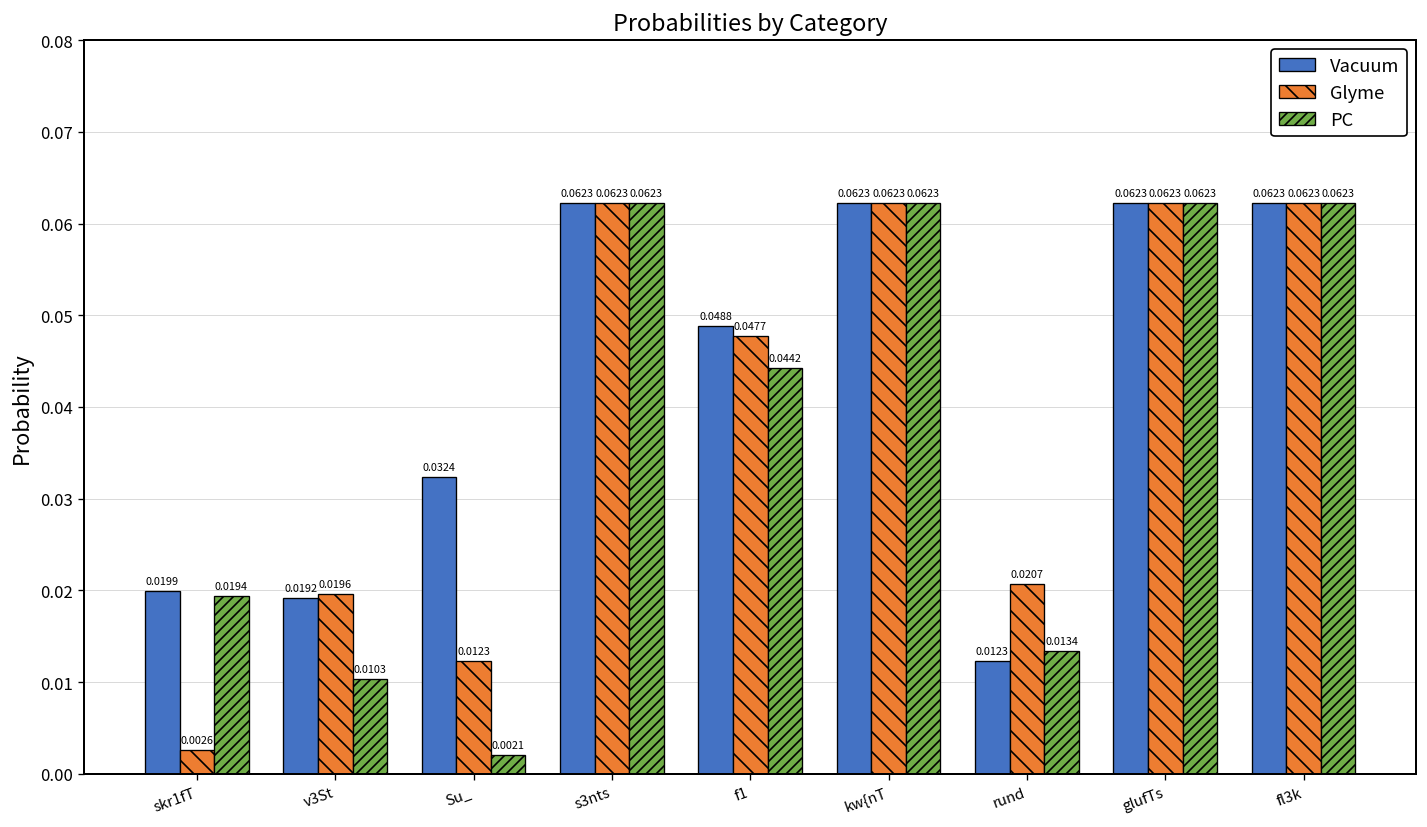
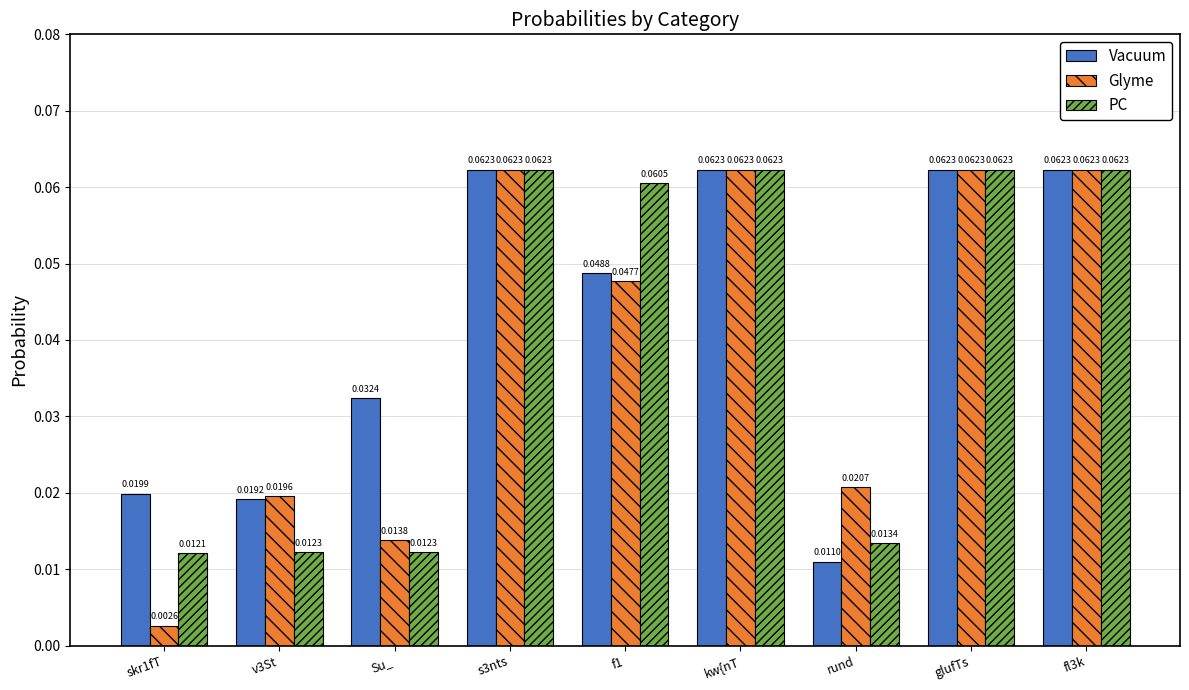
  {
    "Vacuum": {
      "skr1fT": 0.0199,
      "v3St": 0.0192,
      "Su_": 0.0324,
      "s3nts": 0.0623,
      "f1": 0.0488,
      "kw{nT": 0.0623,
-     "rund": 0.0123,
+     "rund": 0.0110,
      "glufTs": 0.0623,
      "fl3k": 0.0623
    },
    "Glyme": {
      "skr1fT": 0.0026,
      "v3St": 0.0196,
-     "Su_": 0.0123,
+     "Su_": 0.0138,
      "s3nts": 0.0623,
      "f1": 0.0477,
      "kw{nT": 0.0623,
      "rund": 0.0207,
      "glufTs": 0.0623,
      "fl3k": 0.0623
    },
    "PC": {
-     "skr1fT": 0.0194,
-     "v3St": 0.0103,
-     "Su_": 0.0021,
+     "skr1fT": 0.0121,
+     "v3St": 0.0123,
+     "Su_": 0.0123,
      "s3nts": 0.0623,
-     "f1": 0.0442,
+     "f1": 0.0605,
      "kw{nT": 0.0623,
      "rund": 0.0134,
      "glufTs": 0.0623,
      "fl3k": 0.0623
    }
  }
